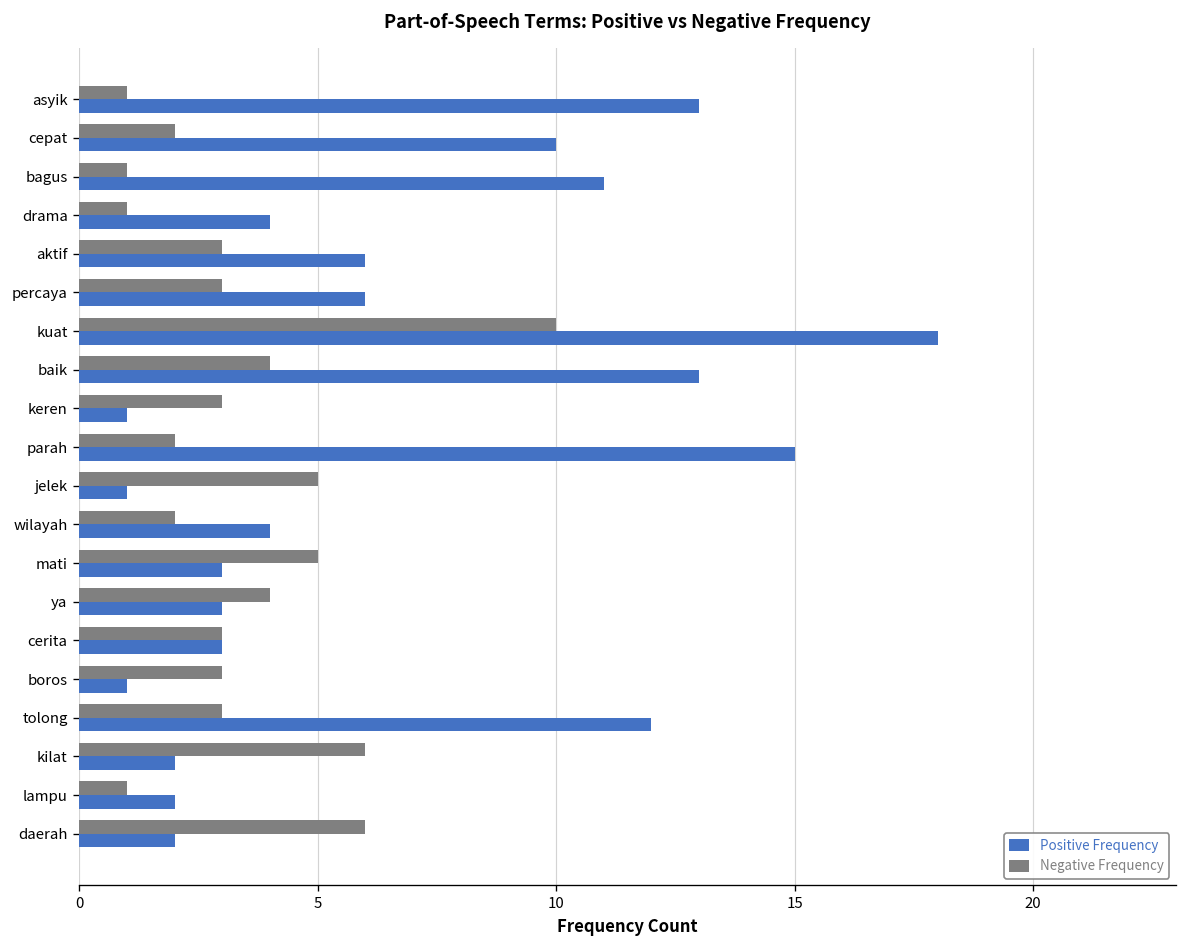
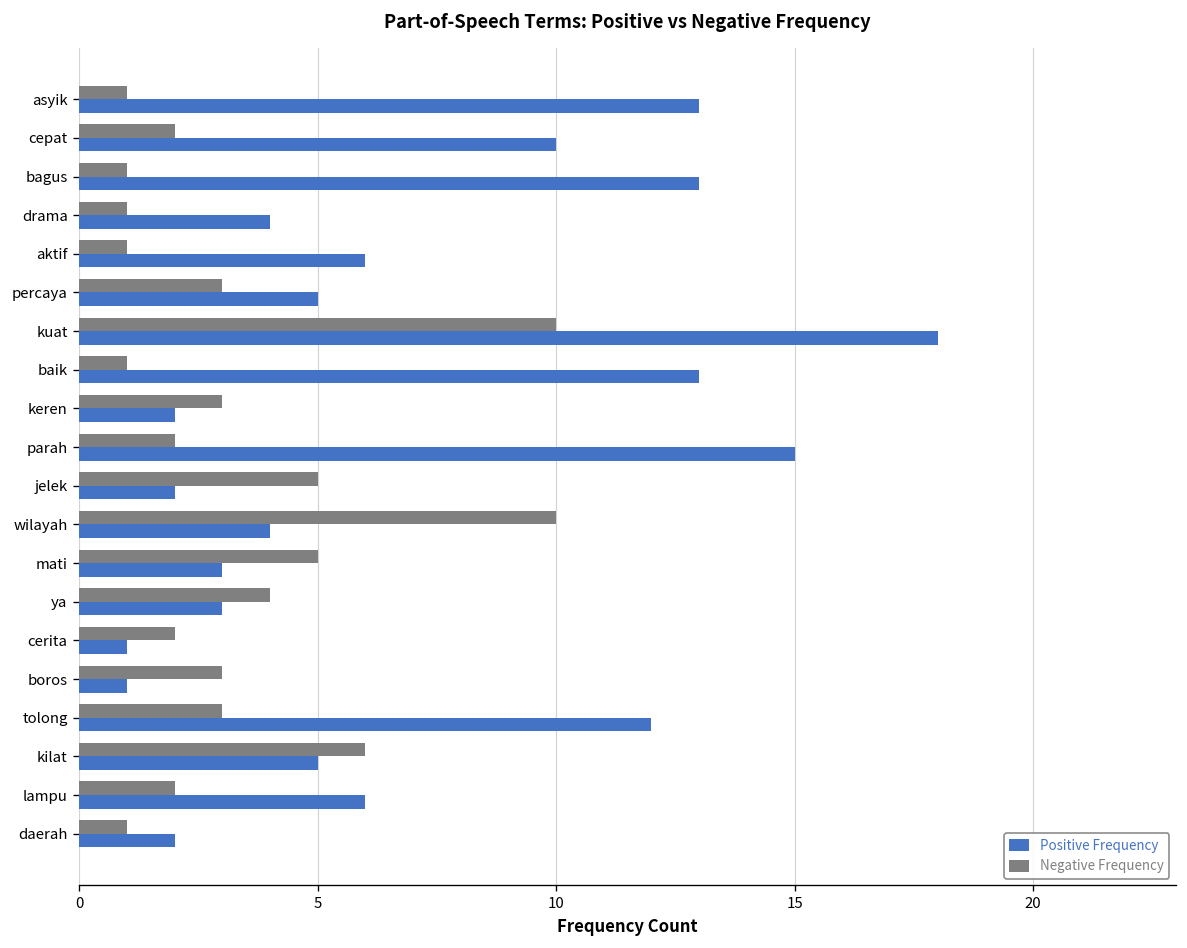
  {
    "Positive Frequency": {
      "asyik": 13,
      "cepat": 10,
-     "bagus": 11,
+     "bagus": 13,
      "drama": 4,
      "aktif": 6,
-     "percaya": 6,
+     "percaya": 5,
      "kuat": 18,
      "baik": 13,
-     "keren": 1,
+     "keren": 2,
      "parah": 15,
-     "jelek": 1,
+     "jelek": 2,
      "wilayah": 4,
      "mati": 3,
      "ya": 3,
-     "cerita": 3,
+     "cerita": 1,
      "boros": 1,
      "tolong": 12,
-     "kilat": 2,
-     "lampu": 2,
+     "kilat": 5,
+     "lampu": 6,
      "daerah": 2
    },
    "Negative Frequency": {
      "asyik": 1,
      "cepat": 2,
      "bagus": 1,
      "drama": 1,
-     "aktif": 3,
+     "aktif": 1,
      "percaya": 3,
      "kuat": 10,
-     "baik": 4,
+     "baik": 1,
      "keren": 3,
      "parah": 2,
      "jelek": 5,
-     "wilayah": 2,
+     "wilayah": 10,
      "mati": 5,
      "ya": 4,
-     "cerita": 3,
+     "cerita": 2,
      "boros": 3,
      "tolong": 3,
      "kilat": 6,
-     "lampu": 1,
-     "daerah": 6
+     "lampu": 2,
+     "daerah": 1
    }
  }
